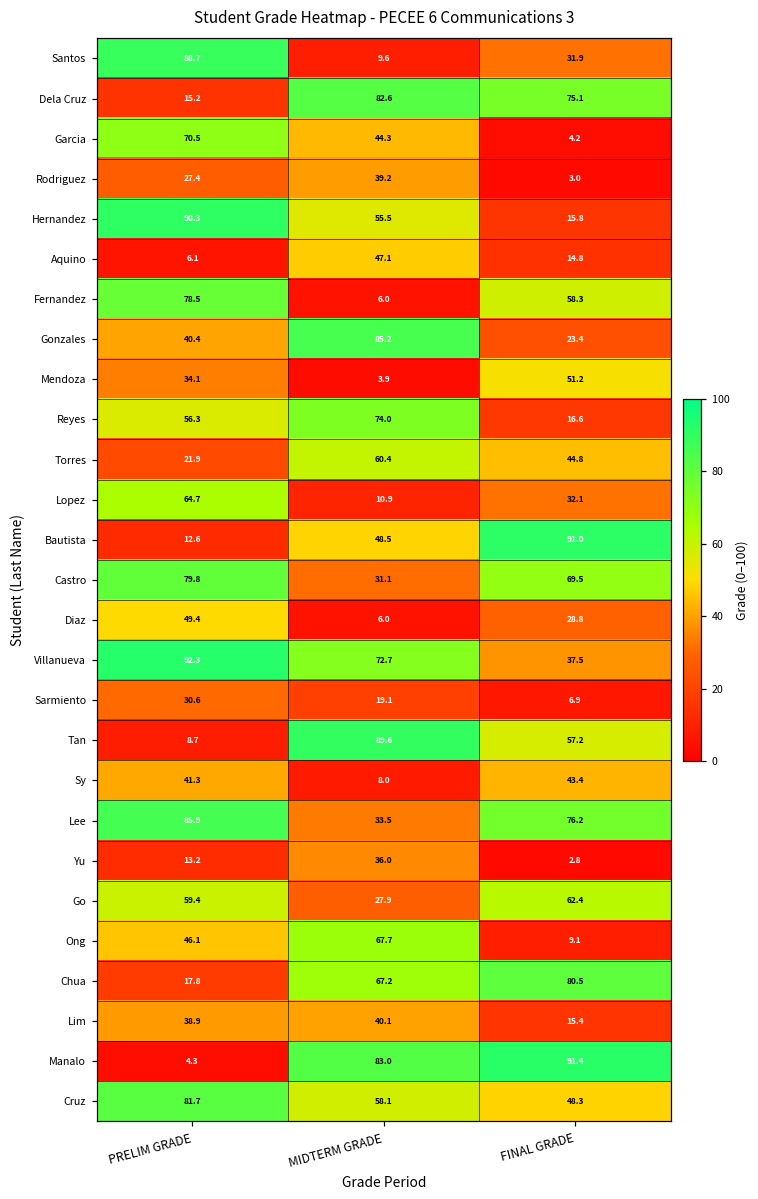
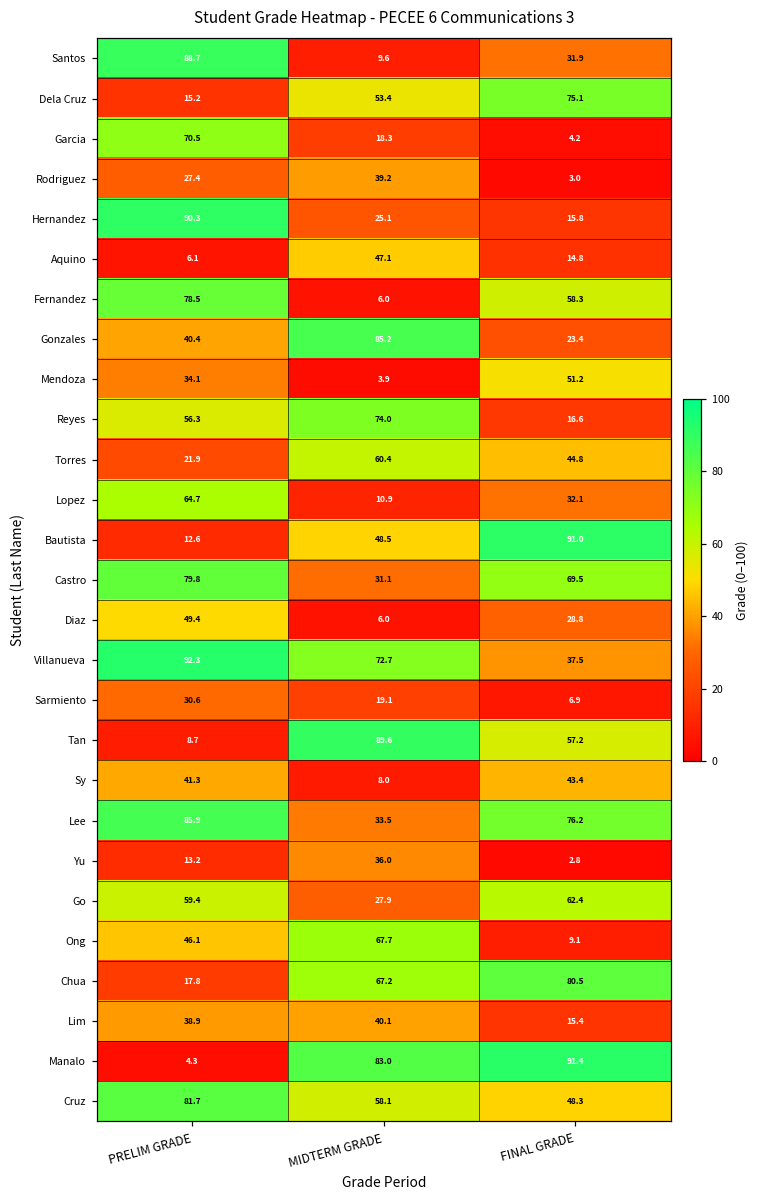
  {
    "Santos": {
      "PRELIM GRADE": 88.7,
      "MIDTERM GRADE": 9.6,
      "FINAL GRADE": 31.9
    },
    "Dela Cruz": {
      "PRELIM GRADE": 15.2,
-     "MIDTERM GRADE": 82.6,
+     "MIDTERM GRADE": 53.4,
      "FINAL GRADE": 75.1
    },
    "Garcia": {
      "PRELIM GRADE": 70.5,
-     "MIDTERM GRADE": 44.3,
+     "MIDTERM GRADE": 18.3,
      "FINAL GRADE": 4.2
    },
    "Rodriguez": {
      "PRELIM GRADE": 27.4,
      "MIDTERM GRADE": 39.2,
      "FINAL GRADE": 3.0
    },
    "Hernandez": {
      "PRELIM GRADE": 90.3,
-     "MIDTERM GRADE": 55.5,
+     "MIDTERM GRADE": 25.1,
      "FINAL GRADE": 15.8
    },
    "Aquino": {
      "PRELIM GRADE": 6.1,
      "MIDTERM GRADE": 47.1,
      "FINAL GRADE": 14.8
    },
    "Fernandez": {
      "PRELIM GRADE": 78.5,
      "MIDTERM GRADE": 6.0,
      "FINAL GRADE": 58.3
    },
    "Gonzales": {
      "PRELIM GRADE": 40.4,
      "MIDTERM GRADE": 85.2,
      "FINAL GRADE": 23.4
    },
    "Mendoza": {
      "PRELIM GRADE": 34.1,
      "MIDTERM GRADE": 3.9,
      "FINAL GRADE": 51.2
    },
    "Reyes": {
      "PRELIM GRADE": 56.3,
      "MIDTERM GRADE": 74.0,
      "FINAL GRADE": 16.6
    },
    "Torres": {
      "PRELIM GRADE": 21.9,
      "MIDTERM GRADE": 60.4,
      "FINAL GRADE": 44.8
    },
    "Lopez": {
      "PRELIM GRADE": 64.7,
      "MIDTERM GRADE": 10.9,
      "FINAL GRADE": 32.1
    },
    "Bautista": {
      "PRELIM GRADE": 12.6,
      "MIDTERM GRADE": 48.5,
      "FINAL GRADE": 91.0
    },
    "Castro": {
      "PRELIM GRADE": 79.8,
      "MIDTERM GRADE": 31.1,
      "FINAL GRADE": 69.5
    },
    "Diaz": {
      "PRELIM GRADE": 49.4,
      "MIDTERM GRADE": 6.0,
      "FINAL GRADE": 28.8
    },
    "Villanueva": {
      "PRELIM GRADE": 92.3,
      "MIDTERM GRADE": 72.7,
      "FINAL GRADE": 37.5
    },
    "Sarmiento": {
      "PRELIM GRADE": 30.6,
      "MIDTERM GRADE": 19.1,
      "FINAL GRADE": 6.9
    },
    "Tan": {
      "PRELIM GRADE": 8.7,
      "MIDTERM GRADE": 89.6,
      "FINAL GRADE": 57.2
    },
    "Sy": {
      "PRELIM GRADE": 41.3,
      "MIDTERM GRADE": 8.0,
      "FINAL GRADE": 43.4
    },
    "Lee": {
      "PRELIM GRADE": 85.9,
      "MIDTERM GRADE": 33.5,
      "FINAL GRADE": 76.2
    },
    "Yu": {
      "PRELIM GRADE": 13.2,
      "MIDTERM GRADE": 36.0,
      "FINAL GRADE": 2.8
    },
    "Go": {
      "PRELIM GRADE": 59.4,
      "MIDTERM GRADE": 27.9,
      "FINAL GRADE": 62.4
    },
    "Ong": {
      "PRELIM GRADE": 46.1,
      "MIDTERM GRADE": 67.7,
      "FINAL GRADE": 9.1
    },
    "Chua": {
      "PRELIM GRADE": 17.8,
      "MIDTERM GRADE": 67.2,
      "FINAL GRADE": 80.5
    },
    "Lim": {
      "PRELIM GRADE": 38.9,
      "MIDTERM GRADE": 40.1,
      "FINAL GRADE": 15.4
    },
    "Manalo": {
      "PRELIM GRADE": 4.3,
      "MIDTERM GRADE": 83.0,
      "FINAL GRADE": 91.4
    },
    "Cruz": {
      "PRELIM GRADE": 81.7,
      "MIDTERM GRADE": 58.1,
      "FINAL GRADE": 48.3
    }
  }
